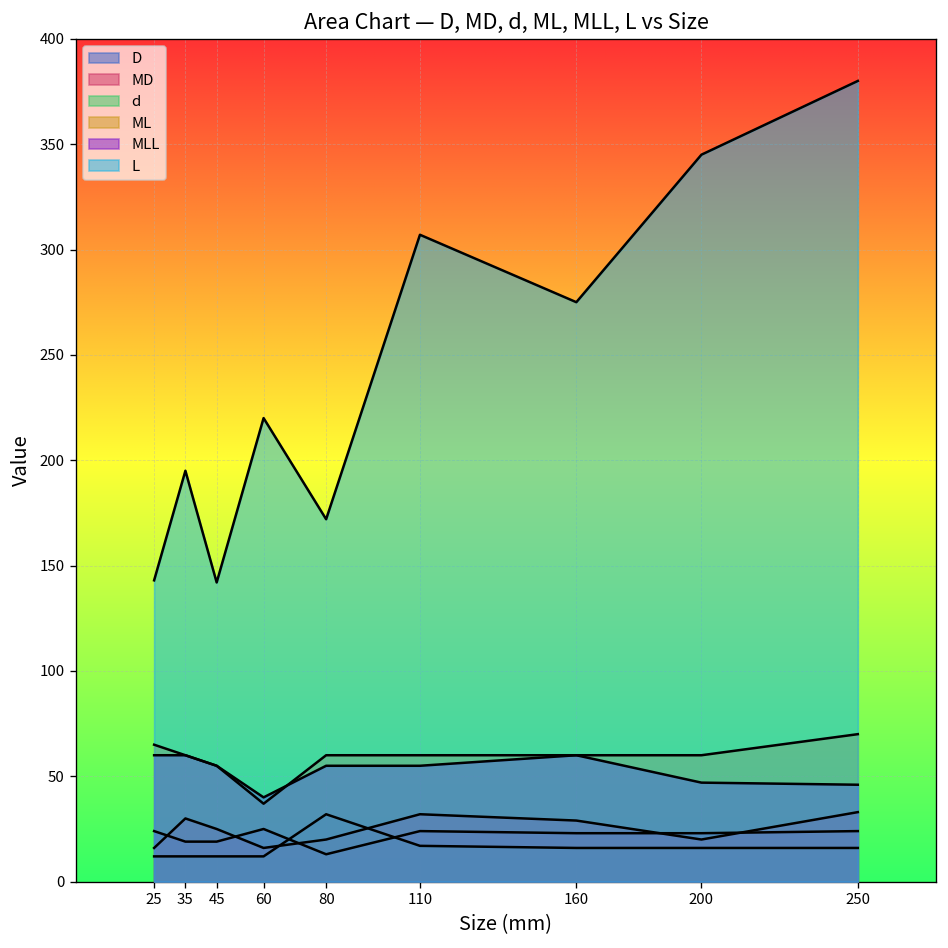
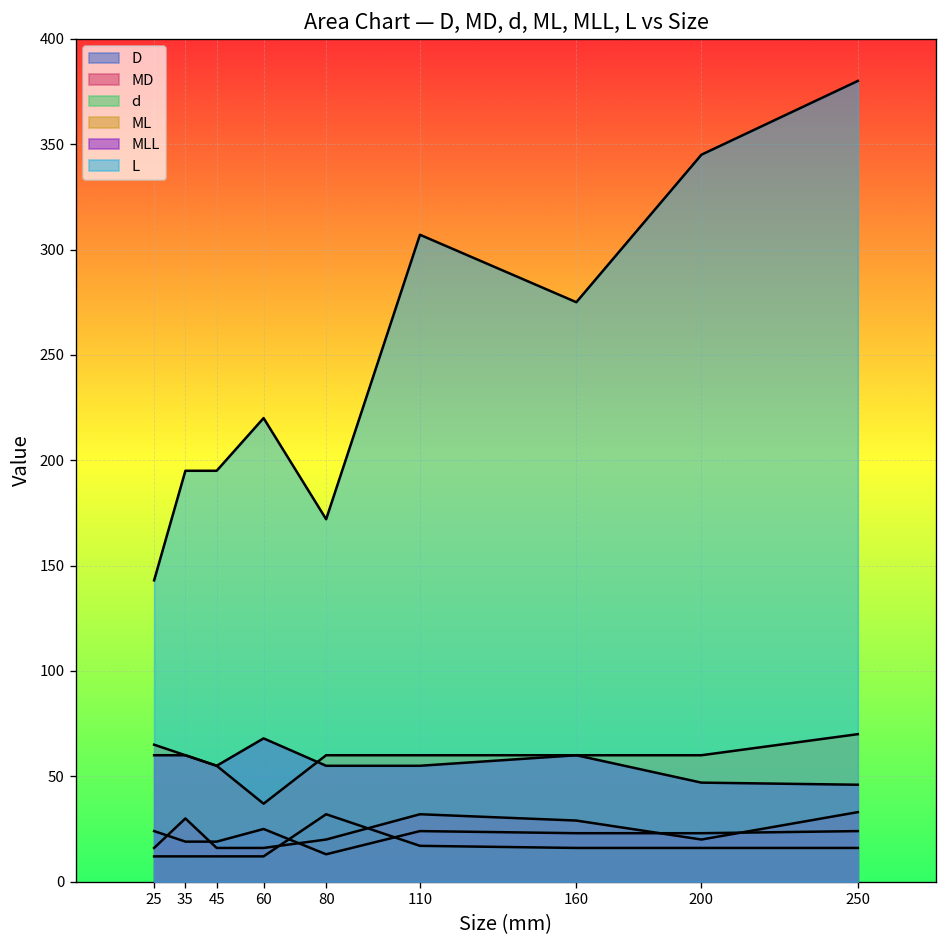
  {
    "D": {
      "25": 24,
      "35": 19,
      "45": 19,
      "60": 25,
      "80": 13,
      "110": 24,
      "160": 23,
      "200": 23,
      "250": 24
    },
    "MD": {
      "25": 16,
      "35": 30,
-     "45": 25,
+     "45": 16,
      "60": 16,
      "80": 20,
      "110": 32,
      "160": 29,
      "200": 20,
      "250": 33
    },
    "d": {
      "25": 12,
      "35": 12,
      "45": 12,
      "60": 12,
      "80": 32,
      "110": 17,
      "160": 16,
      "200": 16,
      "250": 16
    },
    "ML": {
      "25": 65,
      "60": 37,
      "80": 60,
      "110": 60,
      "200": 60,
      "250": 70
    },
    "MLL": {
      "25": 60,
-     "60": 40,
+     "60": 68,
      "80": 55,
      "110": 55,
      "200": 47,
      "250": 46
    },
    "L": {
      "25": 143,
      "35": 195,
-     "45": 142,
+     "45": 195,
      "60": 220,
      "80": 172,
      "110": 307,
      "160": 275,
      "200": 345,
      "250": 380
    }
  }
